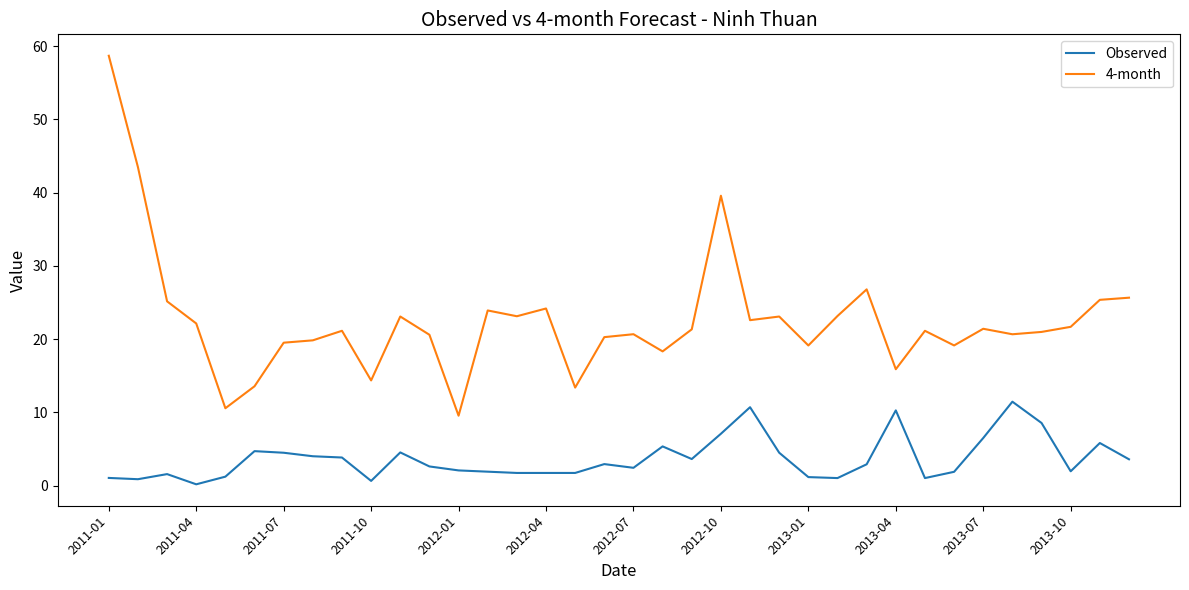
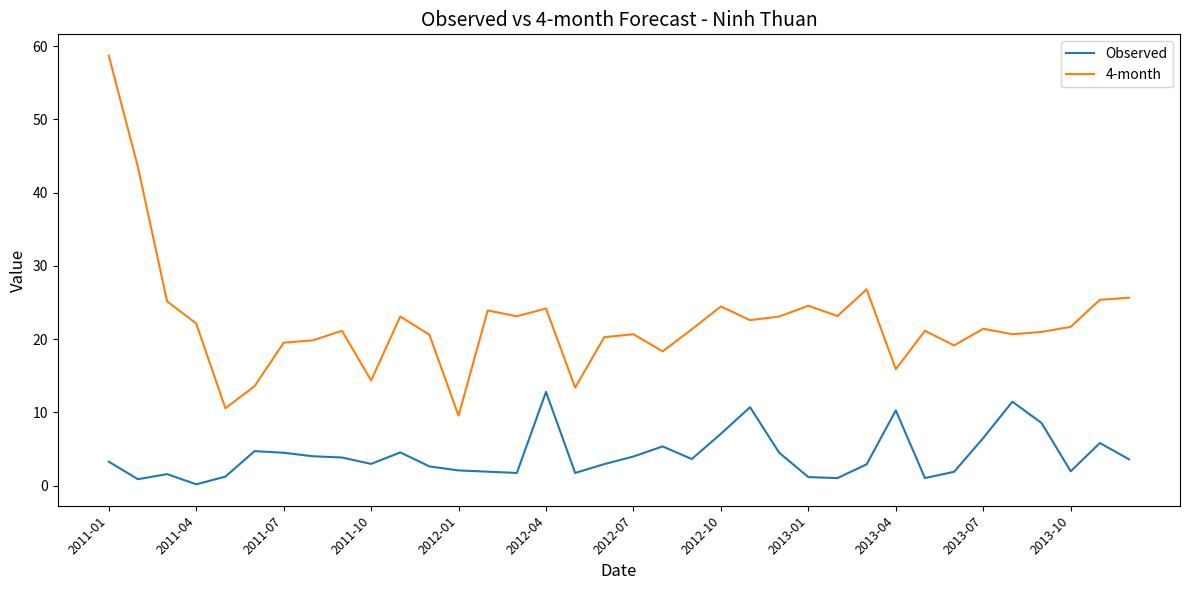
  {
    "Observed": {
-     "2011-01": 1,
+     "2011-01": 3,
      "2011-04": 0,
      "2011-07": 4,
-     "2011-10": 1,
+     "2011-10": 3,
      "2012-01": 2,
-     "2012-04": 2,
-     "2012-07": 2,
+     "2012-04": 13,
+     "2012-07": 4,
      "2012-10": 7,
      "2013-01": 1,
      "2013-04": 10,
      "2013-07": 6,
      "2013-10": 2
    },
    "4-month": {
      "2011-01": 59,
      "2011-04": 22,
      "2011-07": 20,
      "2011-10": 14,
      "2012-01": 10,
      "2012-04": 24,
      "2012-07": 21,
-     "2012-10": 40,
-     "2013-01": 19,
+     "2012-10": 24,
+     "2013-01": 25,
      "2013-04": 16,
      "2013-07": 21,
      "2013-10": 22
    }
  }
